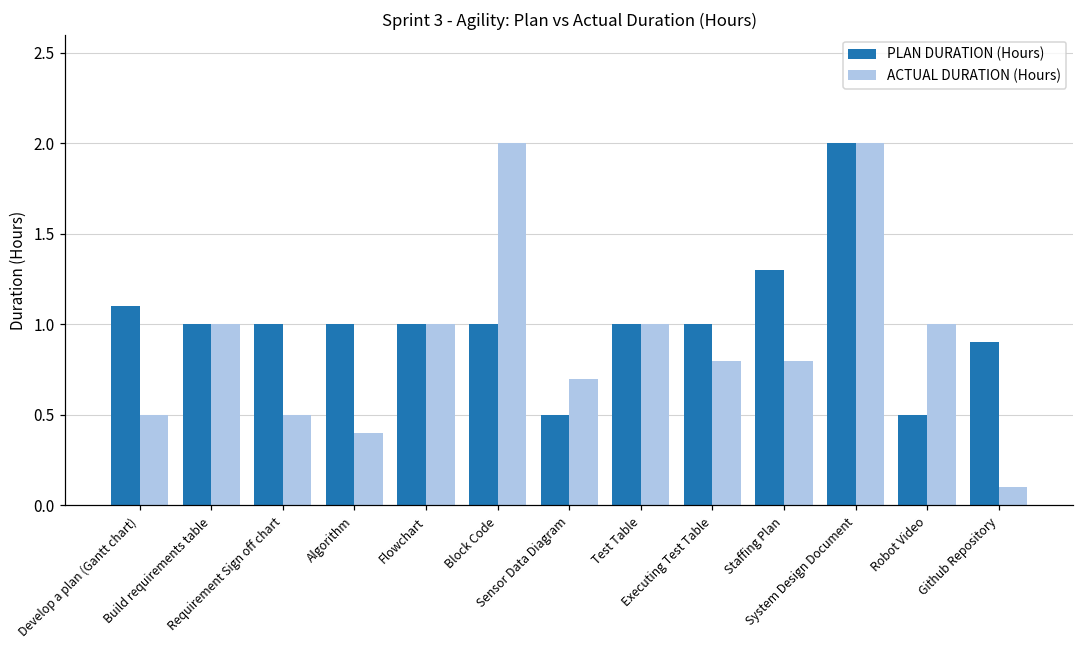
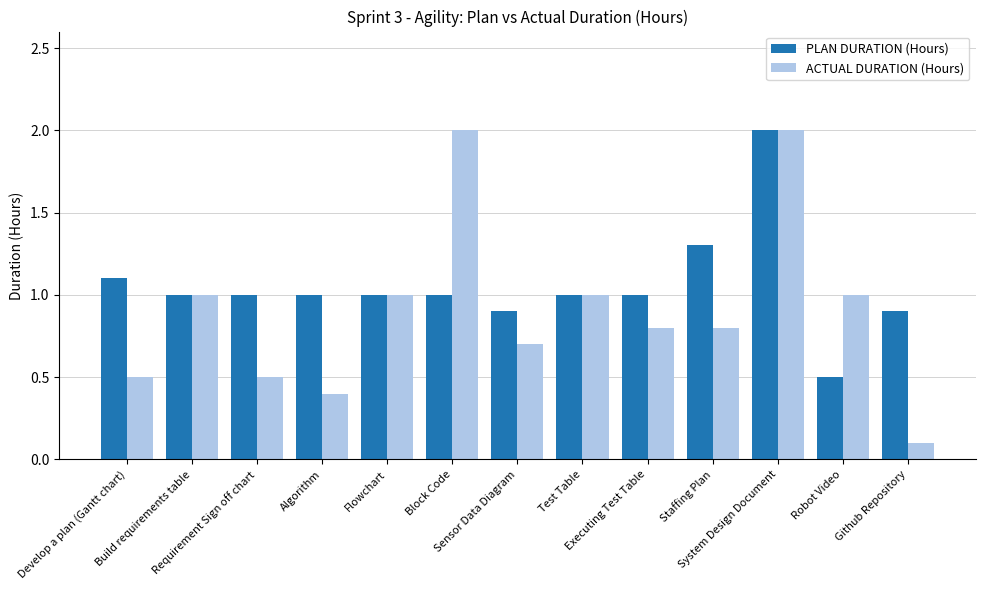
  {
    "PLAN DURATION (Hours)": {
      "Develop a plan (Gantt chart)": 1.1,
      "Build requirements table": 1.0,
      "Requirement Sign off chart": 1.0,
      "Algorithm": 1.0,
      "Flowchart": 1.0,
      "Block Code": 1.0,
-     "Sensor Data Diagram": 0.5,
+     "Sensor Data Diagram": 0.9,
      "Test Table": 1.0,
      "Executing Test Table": 1.0,
      "Staffing Plan": 1.3,
      "System Design Document": 2.0,
      "Robot Video": 0.5,
      "Github Repository": 0.9
    },
    "ACTUAL DURATION (Hours)": {
      "Develop a plan (Gantt chart)": 0.5,
      "Build requirements table": 1.0,
      "Requirement Sign off chart": 0.5,
      "Algorithm": 0.4,
      "Flowchart": 1.0,
      "Block Code": 2.0,
      "Sensor Data Diagram": 0.7,
      "Test Table": 1.0,
      "Executing Test Table": 0.8,
      "Staffing Plan": 0.8,
      "System Design Document": 2.0,
      "Robot Video": 1.0,
      "Github Repository": 0.1
    }
  }
